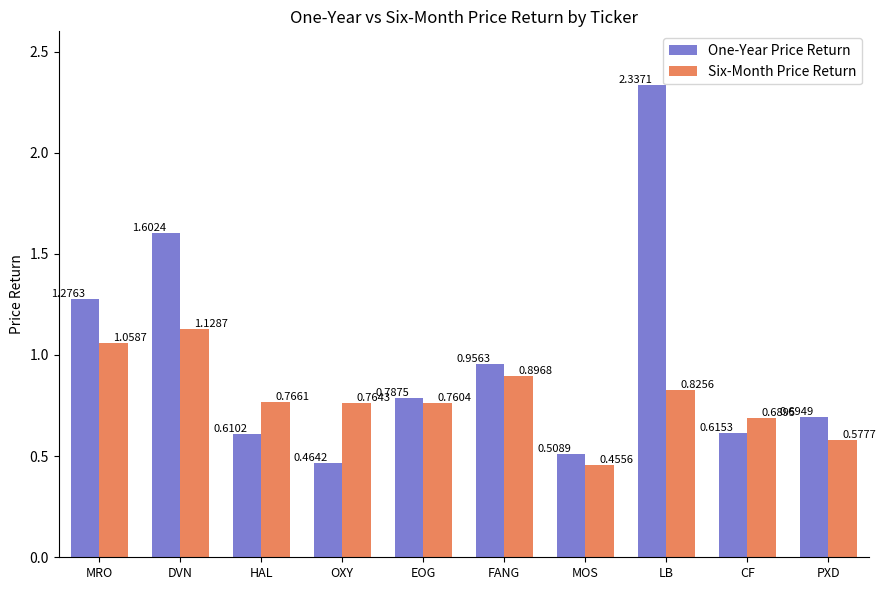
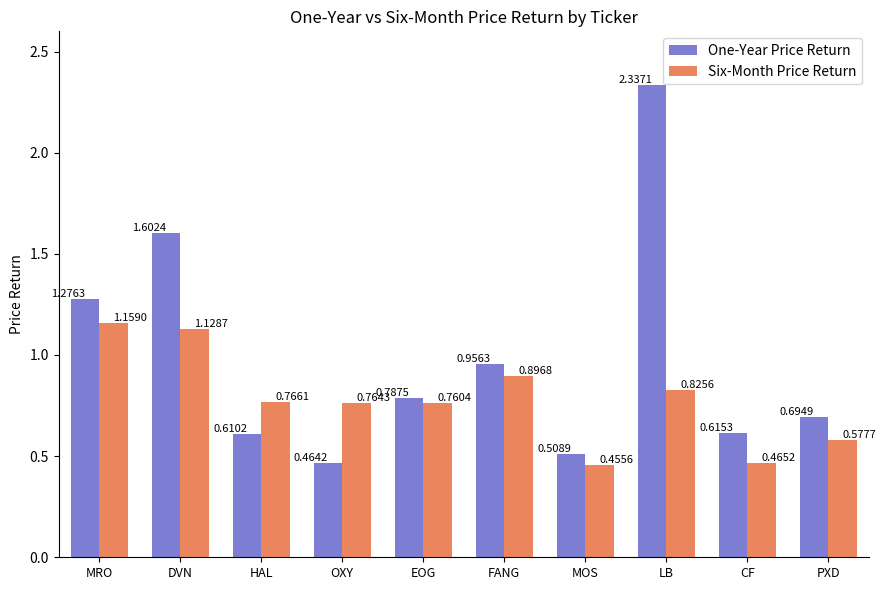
  {
    "One-Year Price Return": {
      "MRO": 1.2763,
      "DVN": 1.6024,
      "HAL": 0.6102,
      "OXY": 0.4642,
      "FANG": 0.9563,
      "MOS": 0.5089,
      "LB": 2.3371,
      "CF": 0.6153
    },
    "Six-Month Price Return": {
-     "MRO": 1.0587,
+     "MRO": 1.1590,
      "DVN": 1.1287,
      "HAL": 0.7661,
      "EOG": 0.7604,
      "FANG": 0.8968,
      "MOS": 0.4556,
      "LB": 0.8256,
-     "CF": 0.6895,
+     "CF": 0.4652,
      "PXD": 0.5777
    }
  }
